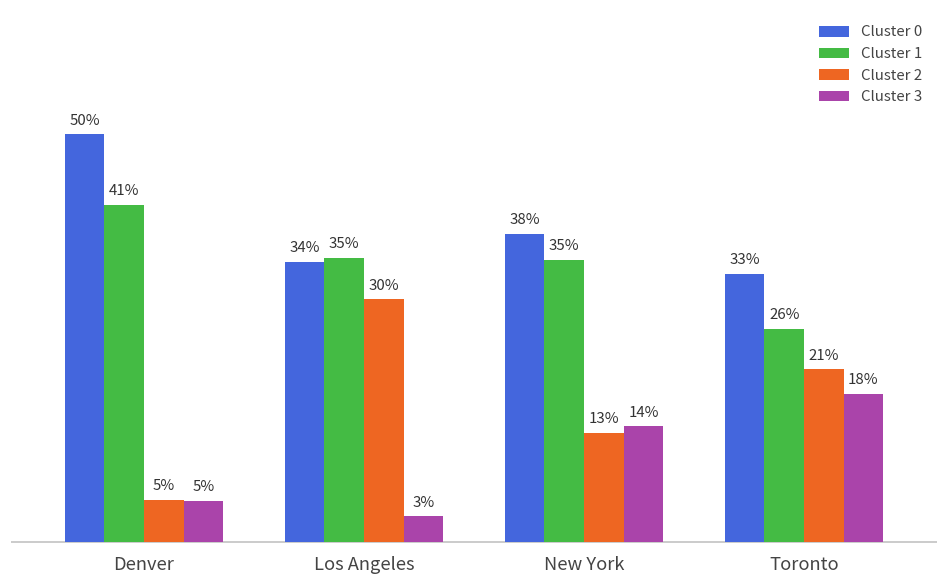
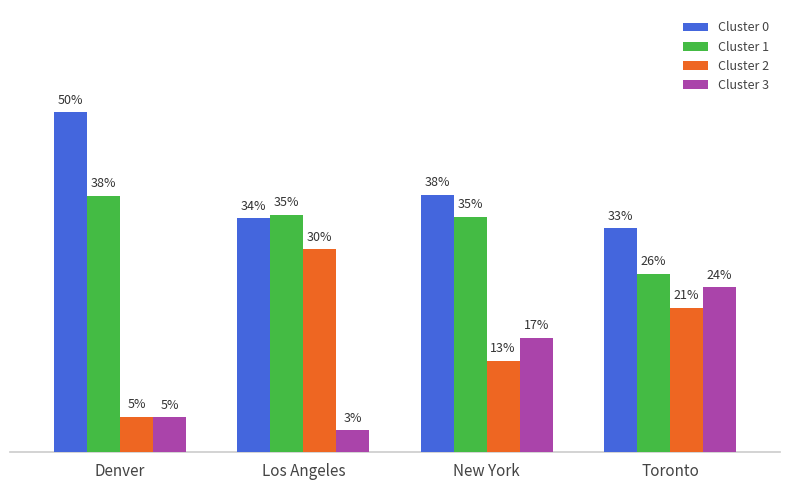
  {
    "Cluster 0": {
      "Denver": "50%",
      "Los Angeles": "34%",
      "New York": "38%",
      "Toronto": "33%"
    },
    "Cluster 1": {
-     "Denver": "41%",
+     "Denver": "38%",
      "Los Angeles": "35%",
      "New York": "35%",
      "Toronto": "26%"
    },
    "Cluster 2": {
      "Denver": "5%",
      "Los Angeles": "30%",
      "New York": "13%",
      "Toronto": "21%"
    },
    "Cluster 3": {
      "Denver": "5%",
      "Los Angeles": "3%",
-     "New York": "14%",
-     "Toronto": "18%"
+     "New York": "17%",
+     "Toronto": "24%"
    }
  }
